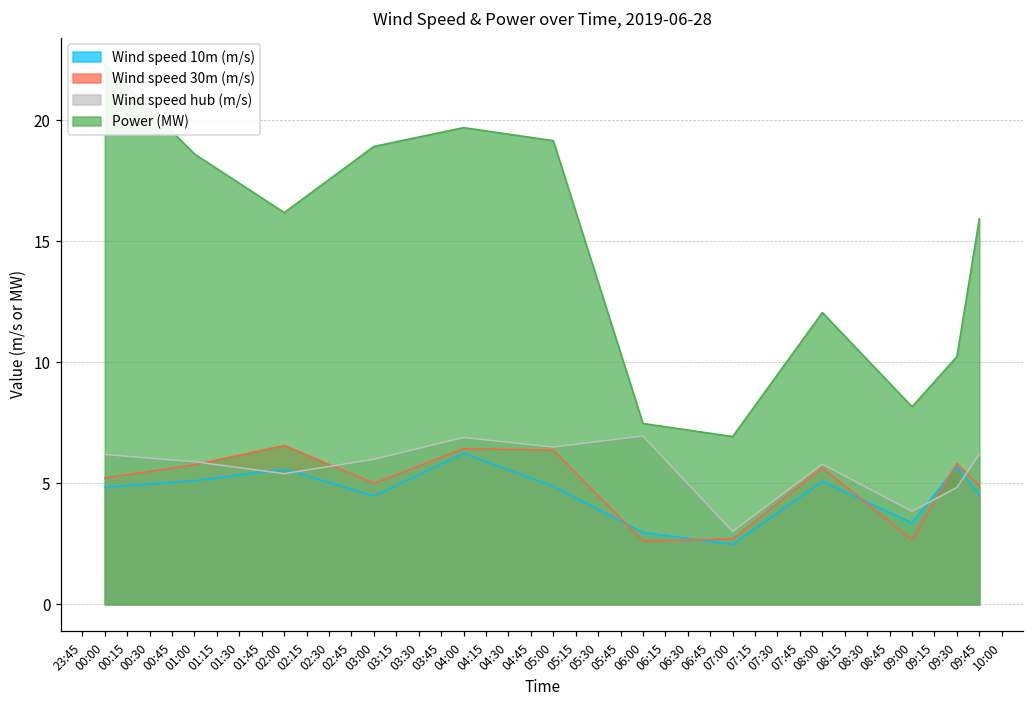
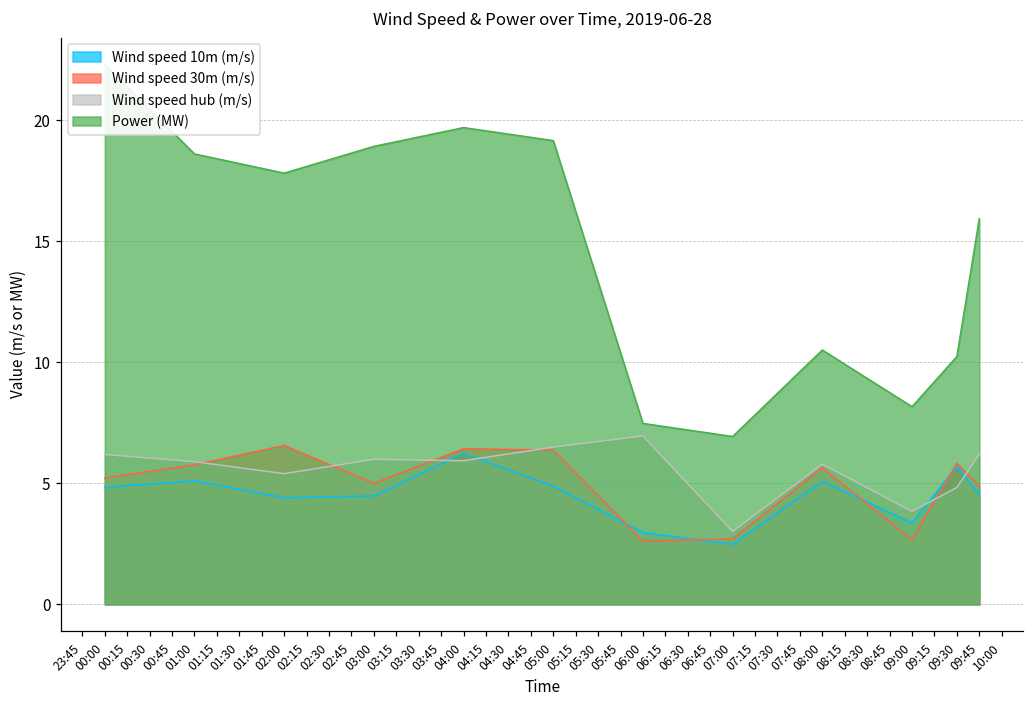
  {
    "Wind speed 10m (m/s)": {
      "00:00": 4.8,
      "01:00": 5.1,
-     "02:00": 5.6,
+     "02:00": 4.4,
      "03:00": 4.5,
      "04:00": 6.2,
      "05:00": 4.9,
      "06:00": 3.0,
      "07:00": 2.5,
      "08:00": 5.1,
      "09:00": 3.4,
      "09:30": 5.7,
      "09:45": 4.5
    },
    "Wind speed 30m (m/s)": {
      "00:00": 5.2,
      "01:00": 5.8,
      "02:00": 6.6,
      "03:00": 5.0,
      "04:00": 6.4,
      "05:00": 6.4,
      "06:00": 2.6,
      "07:00": 2.7,
      "08:00": 5.6,
      "09:00": 2.7,
      "09:30": 5.8,
      "09:45": 4.9
    },
    "Wind speed hub (m/s)": {
      "00:00": 6.2,
      "01:00": 5.9,
      "02:00": 5.4,
      "03:00": 6.0,
-     "04:00": 6.9,
+     "04:00": 5.9,
      "05:00": 6.5,
      "06:00": 7.0,
      "07:00": 3.0,
      "08:00": 5.8,
      "09:00": 3.8,
      "09:30": 4.8,
      "09:45": 6.2
    },
    "Power (MW)": {
      "01:00": 18.6,
-     "02:00": 16.2,
+     "02:00": 17.8,
      "03:00": 18.9,
      "04:00": 19.7,
      "05:00": 19.2,
      "06:00": 7.5,
      "07:00": 6.9,
-     "08:00": 12.1,
+     "08:00": 10.5,
      "09:00": 8.2,
      "09:30": 10.2,
      "09:45": 15.9
    }
  }
